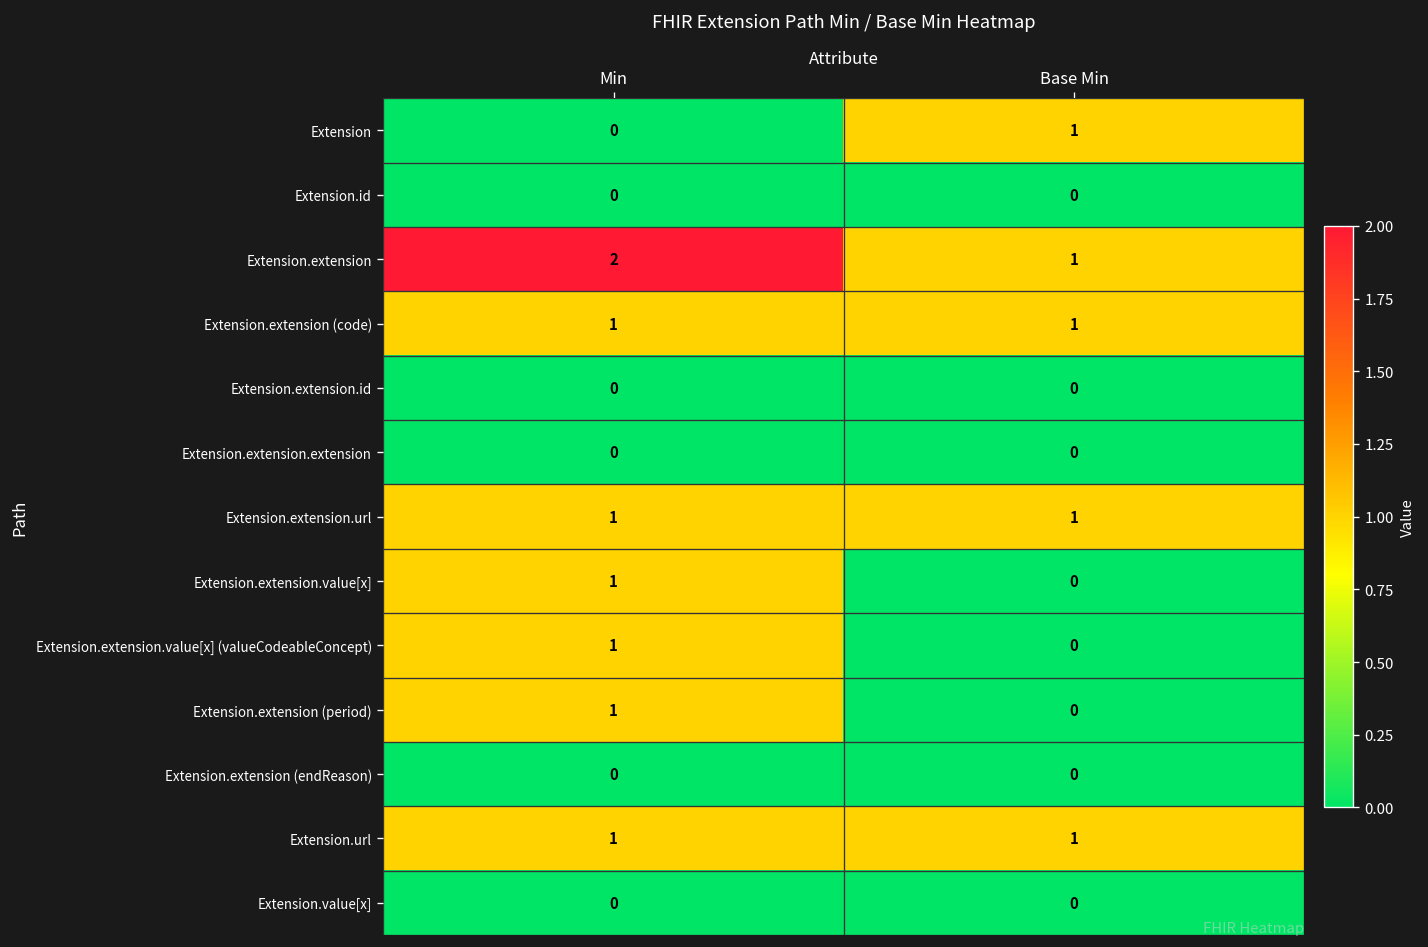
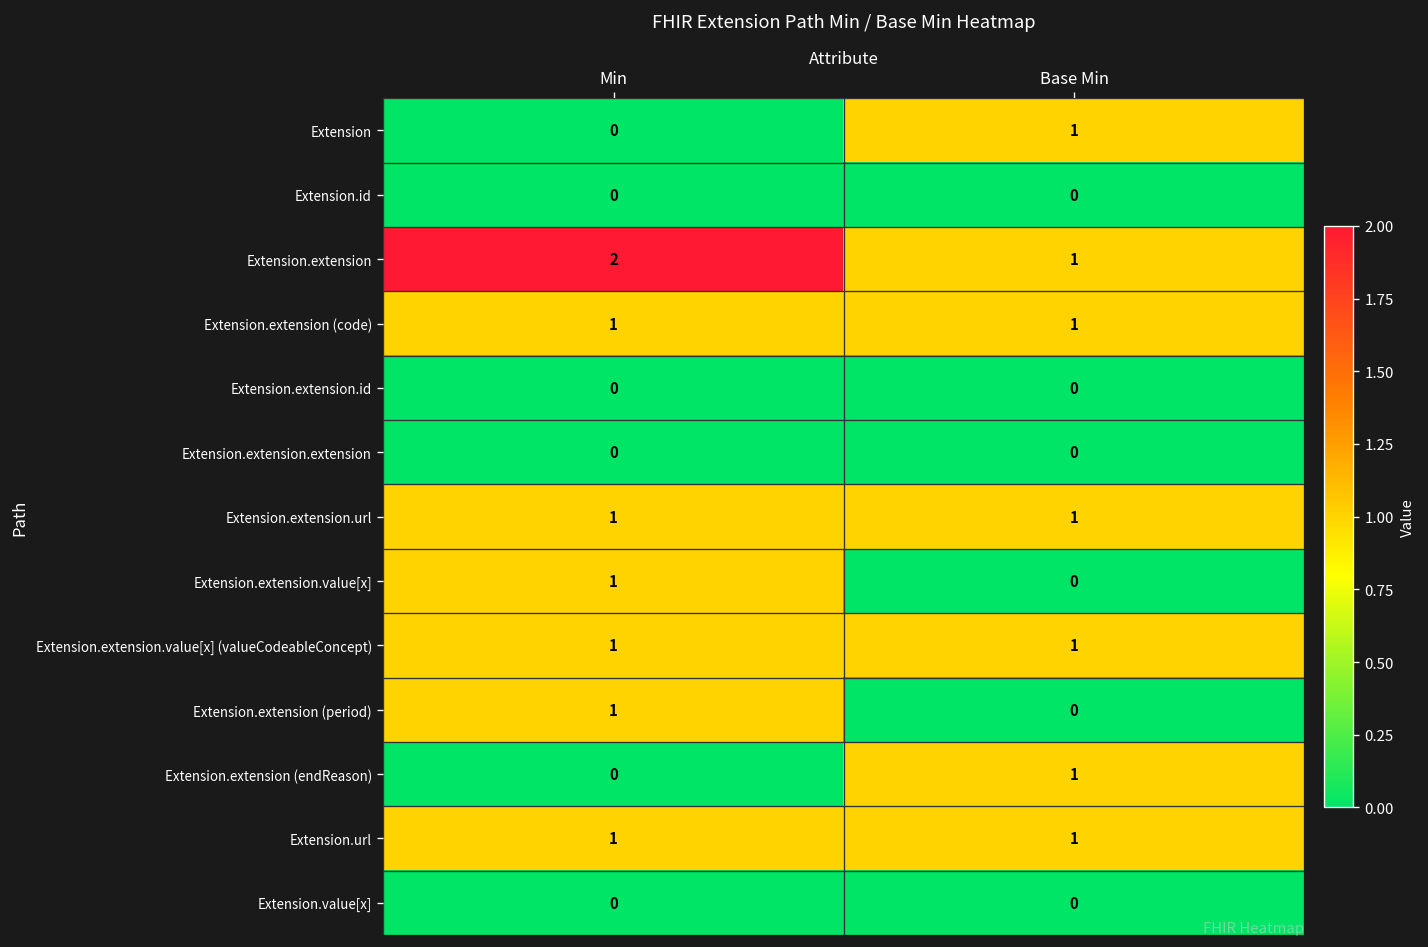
  {
    "Extension": {
      "Min": 0,
      "Base Min": 1
    },
    "Extension.id": {
      "Min": 0,
      "Base Min": 0
    },
    "Extension.extension": {
      "Min": 2,
      "Base Min": 1
    },
    "Extension.extension (code)": {
      "Min": 1,
      "Base Min": 1
    },
    "Extension.extension.id": {
      "Min": 0,
      "Base Min": 0
    },
    "Extension.extension.extension": {
      "Min": 0,
      "Base Min": 0
    },
    "Extension.extension.url": {
      "Min": 1,
      "Base Min": 1
    },
    "Extension.extension.value[x]": {
      "Min": 1,
      "Base Min": 0
    },
    "Extension.extension.value[x] (valueCodeableConcept)": {
      "Min": 1,
-     "Base Min": 0
+     "Base Min": 1
    },
    "Extension.extension (period)": {
      "Min": 1,
      "Base Min": 0
    },
    "Extension.extension (endReason)": {
      "Min": 0,
-     "Base Min": 0
+     "Base Min": 1
    },
    "Extension.url": {
      "Min": 1,
      "Base Min": 1
    },
    "Extension.value[x]": {
      "Min": 0
    }
  }
